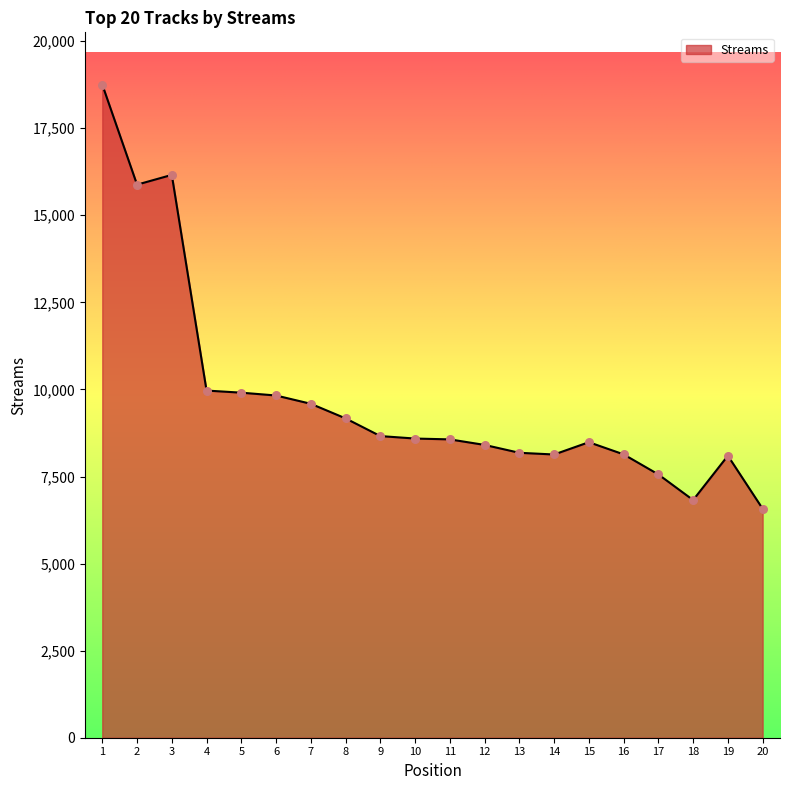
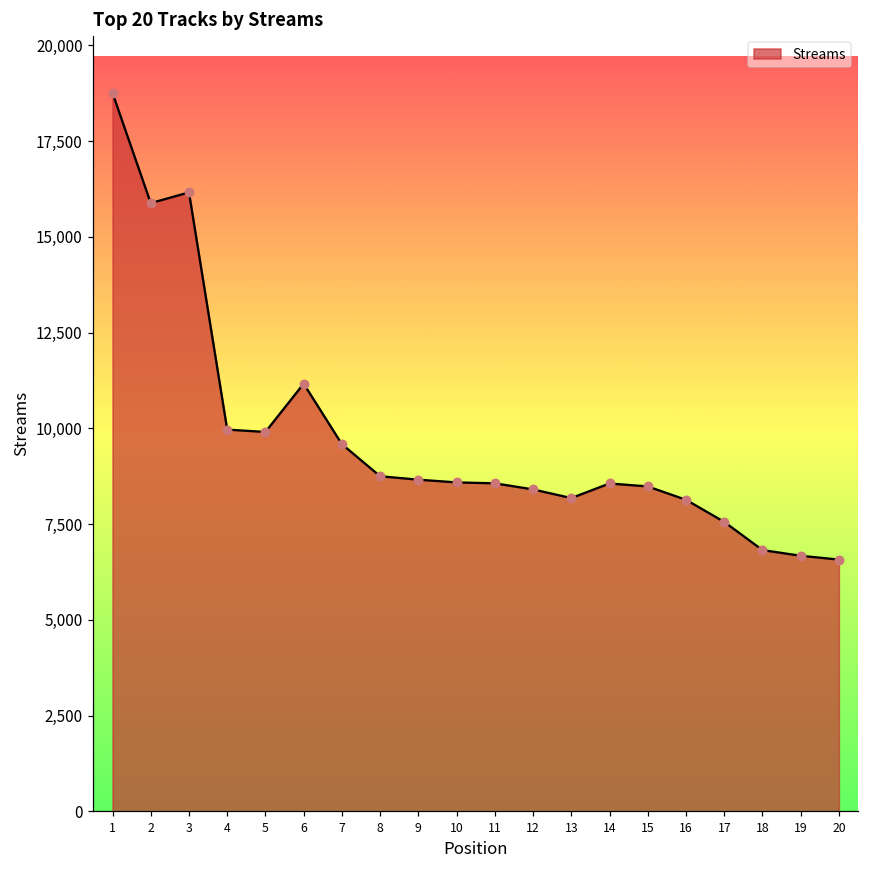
  {
    "1": "18,800",
    "2": "15,900",
    "3": "16,200",
    "4": "10,000",
    "5": "9,900",
-   "6": "9,800",
+   "6": "11,200",
    "7": "9,600",
-   "8": "9,200",
+   "8": "8,800",
    "9": "8,700",
    "10": "8,600",
    "11": "8,600",
    "12": "8,400",
    "13": "8,200",
-   "14": "8,100",
+   "14": "8,600",
    "15": "8,500",
    "16": "8,100",
    "17": "7,600",
    "18": "6,800",
-   "19": "8,100",
+   "19": "6,700",
    "20": "6,600"
  }
